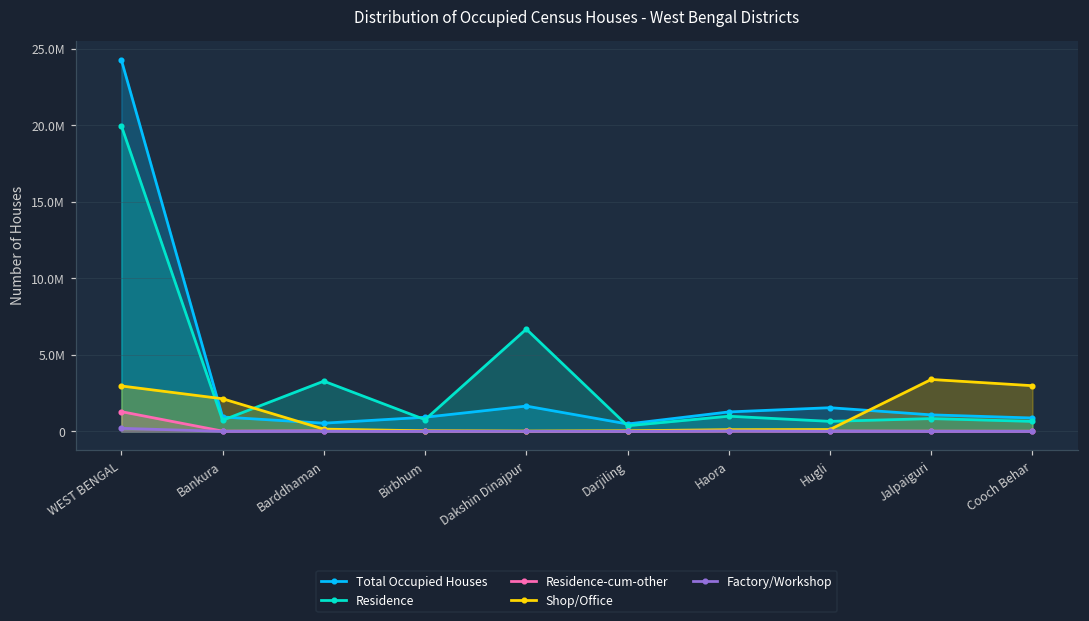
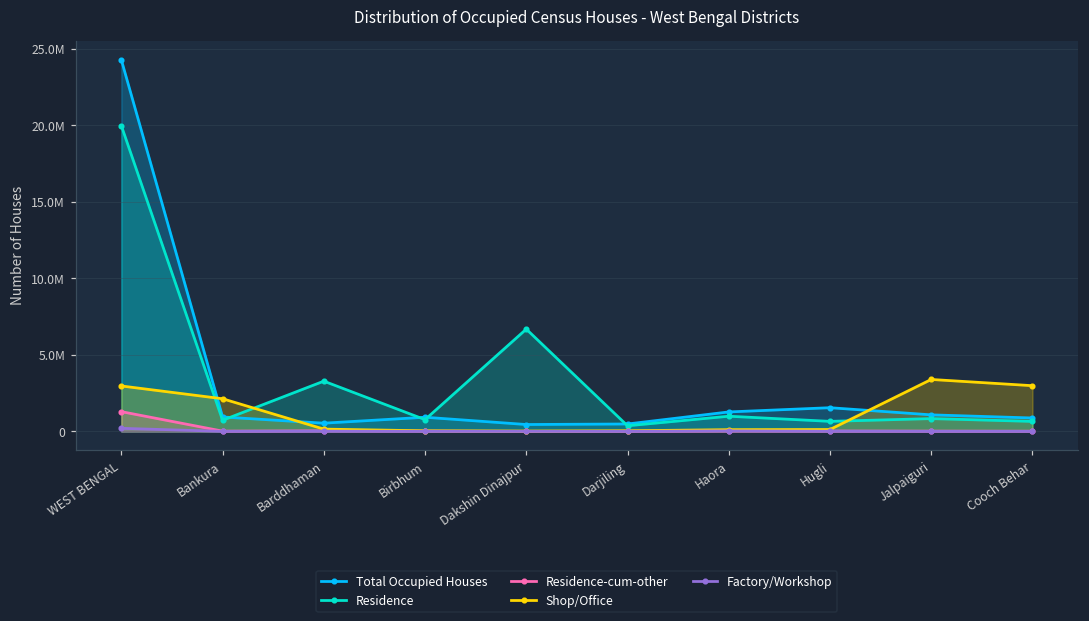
  {
    "Total Occupied Houses": {
      "WEST BENGAL": 24300000,
      "Bankura": 900000,
      "Barddhaman": 500000,
-     "Dakshin Dinajpur": 1700000,
+     "Dakshin Dinajpur": 500000,
      "Haora": 1300000,
      "Hugli": 1600000,
      "Jalpaiguri": 1100000,
      "Cooch Behar": 900000
    },
    "Residence": {
      "WEST BENGAL": 20000000,
      "Bankura": 700000,
      "Barddhaman": 3300000,
      "Dakshin Dinajpur": 6700000,
      "Haora": 1000000,
      "Hugli": 700000,
      "Jalpaiguri": 800000,
      "Cooch Behar": 700000
    },
    "Residence-cum-other": {
      "WEST BENGAL": 1300000
    },
    "Shop/Office": {
      "WEST BENGAL": 3000000,
      "Bankura": 2100000,
      "Jalpaiguri": 3400000,
      "Cooch Behar": 3000000
    },
    "Factory/Workshop": {
      "WEST BENGAL": 200000
    }
  }
